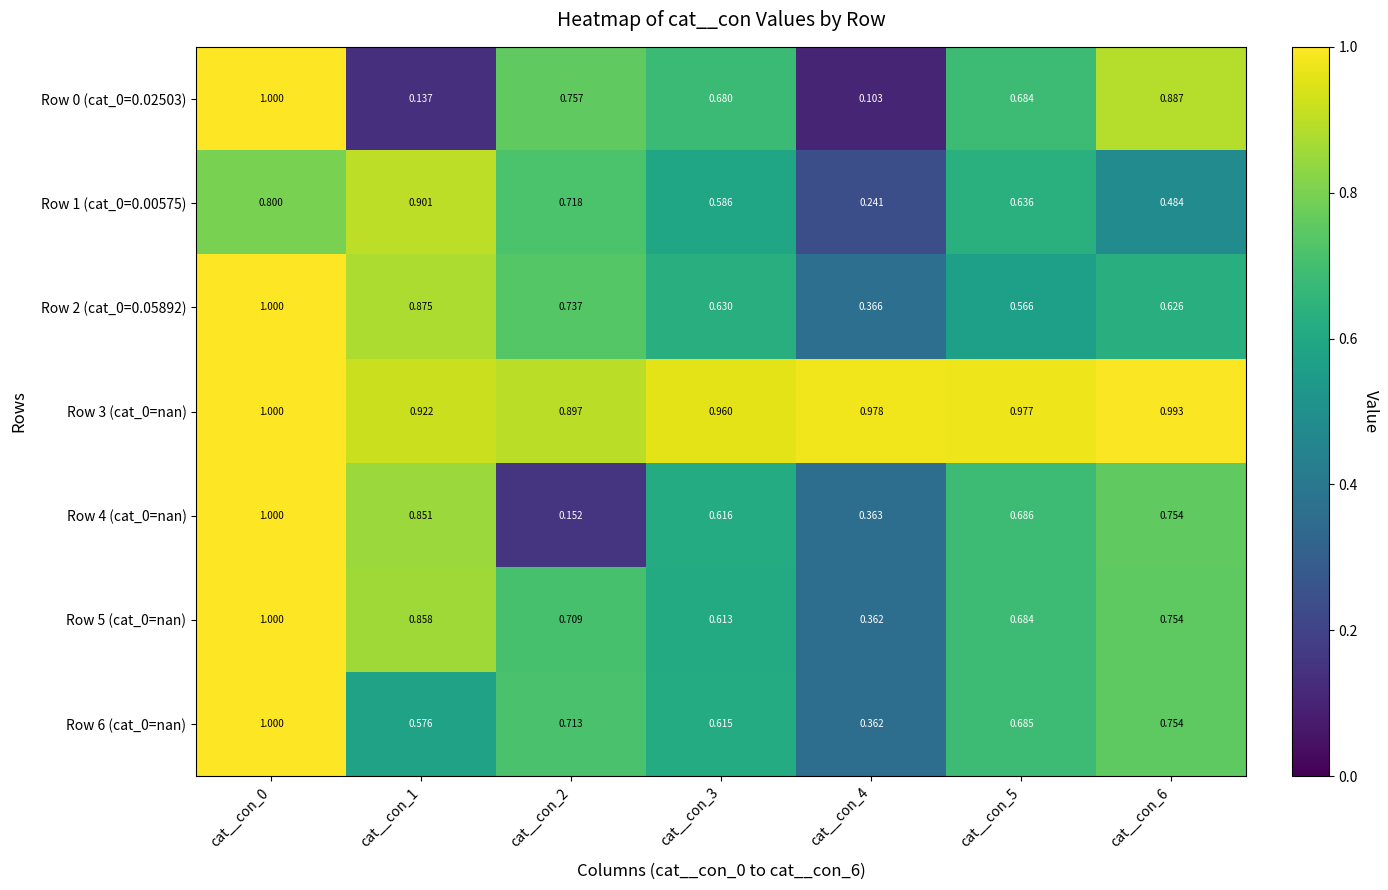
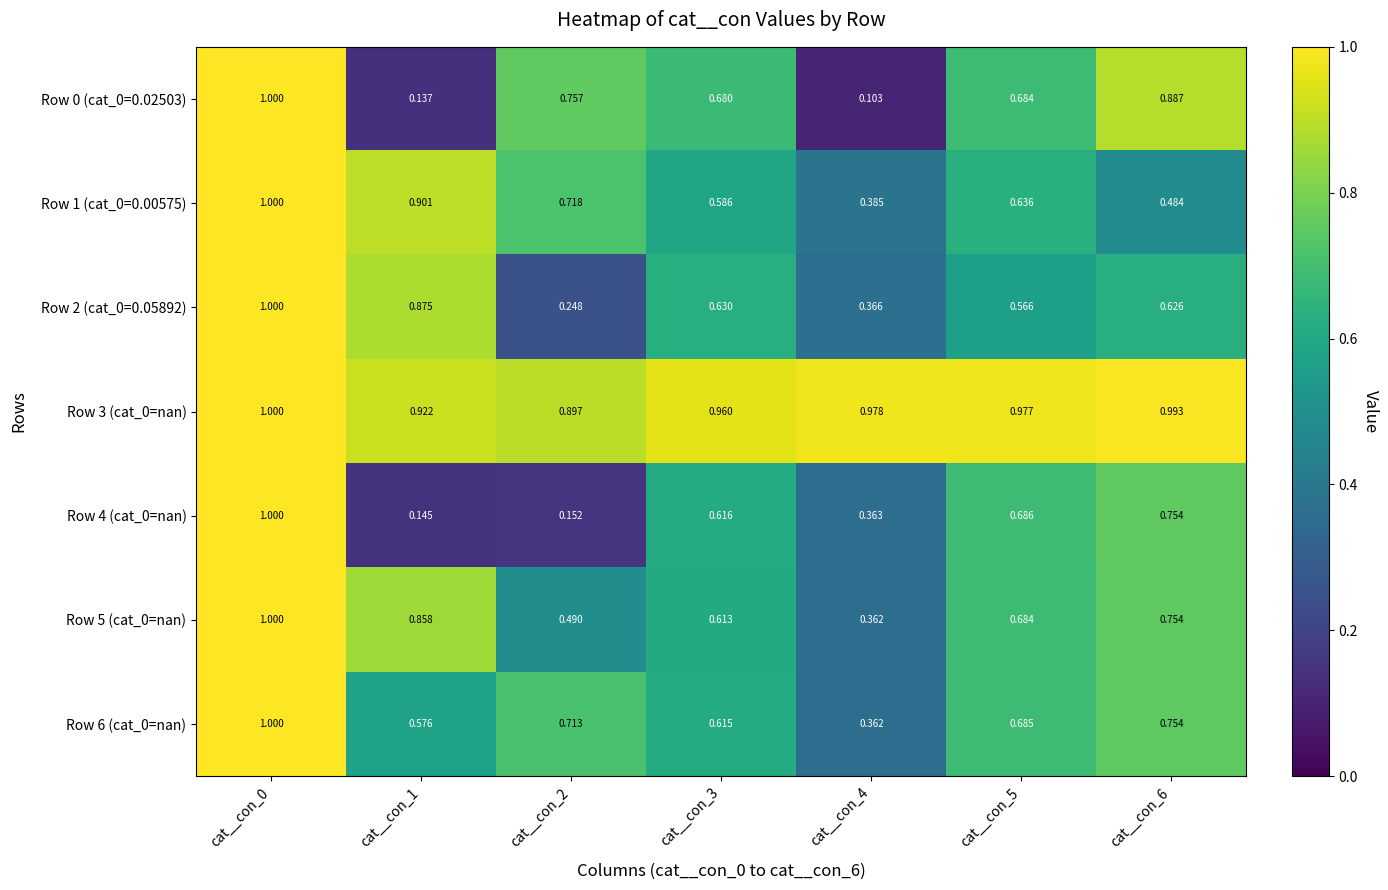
  {
    "Row 0 (cat_0=0.02503)": {
      "cat__con_0": 1.000,
      "cat__con_1": 0.137,
      "cat__con_2": 0.757,
      "cat__con_3": 0.680,
      "cat__con_4": 0.103,
      "cat__con_5": 0.684,
      "cat__con_6": 0.887
    },
    "Row 1 (cat_0=0.00575)": {
-     "cat__con_0": 0.800,
+     "cat__con_0": 1.000,
      "cat__con_1": 0.901,
      "cat__con_2": 0.718,
      "cat__con_3": 0.586,
-     "cat__con_4": 0.241,
+     "cat__con_4": 0.385,
      "cat__con_5": 0.636,
      "cat__con_6": 0.484
    },
    "Row 2 (cat_0=0.05892)": {
      "cat__con_0": 1.000,
      "cat__con_1": 0.875,
-     "cat__con_2": 0.737,
+     "cat__con_2": 0.248,
      "cat__con_3": 0.630,
      "cat__con_4": 0.366,
      "cat__con_5": 0.566,
      "cat__con_6": 0.626
    },
    "Row 3 (cat_0=nan)": {
      "cat__con_0": 1.000,
      "cat__con_1": 0.922,
      "cat__con_2": 0.897,
      "cat__con_3": 0.960,
      "cat__con_4": 0.978,
      "cat__con_5": 0.977,
      "cat__con_6": 0.993
    },
    "Row 4 (cat_0=nan)": {
      "cat__con_0": 1.000,
-     "cat__con_1": 0.851,
+     "cat__con_1": 0.145,
      "cat__con_2": 0.152,
      "cat__con_3": 0.616,
      "cat__con_4": 0.363,
      "cat__con_5": 0.686,
      "cat__con_6": 0.754
    },
    "Row 5 (cat_0=nan)": {
      "cat__con_0": 1.000,
      "cat__con_1": 0.858,
-     "cat__con_2": 0.709,
+     "cat__con_2": 0.490,
      "cat__con_3": 0.613,
      "cat__con_4": 0.362,
      "cat__con_5": 0.684,
      "cat__con_6": 0.754
    },
    "Row 6 (cat_0=nan)": {
      "cat__con_0": 1.000,
      "cat__con_1": 0.576,
      "cat__con_2": 0.713,
      "cat__con_3": 0.615,
      "cat__con_4": 0.362,
      "cat__con_5": 0.685,
      "cat__con_6": 0.754
    }
  }
